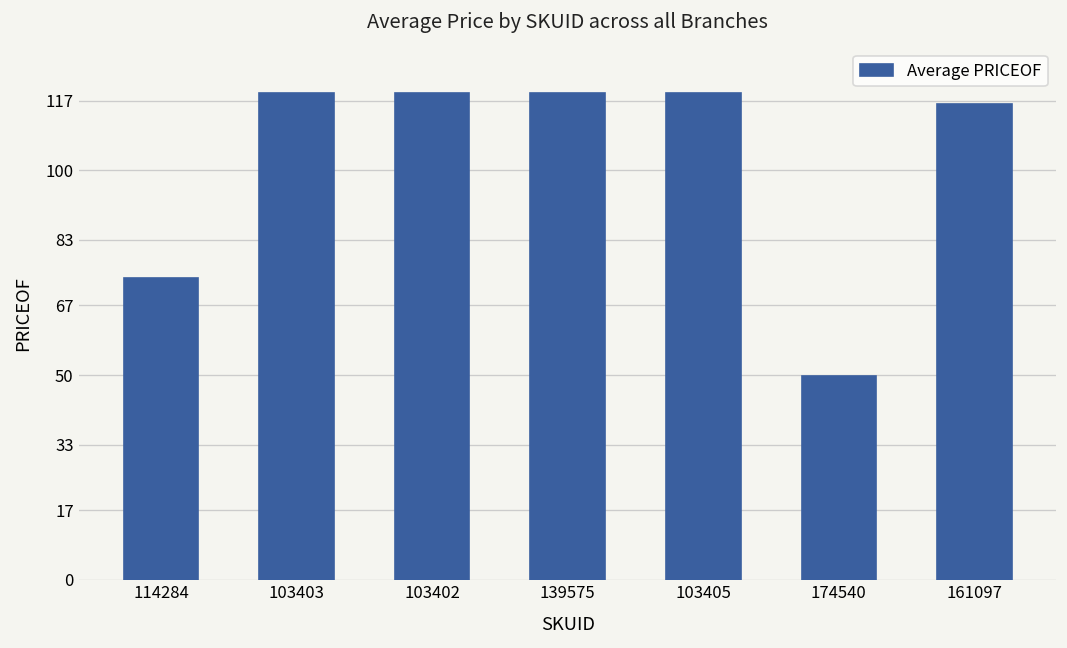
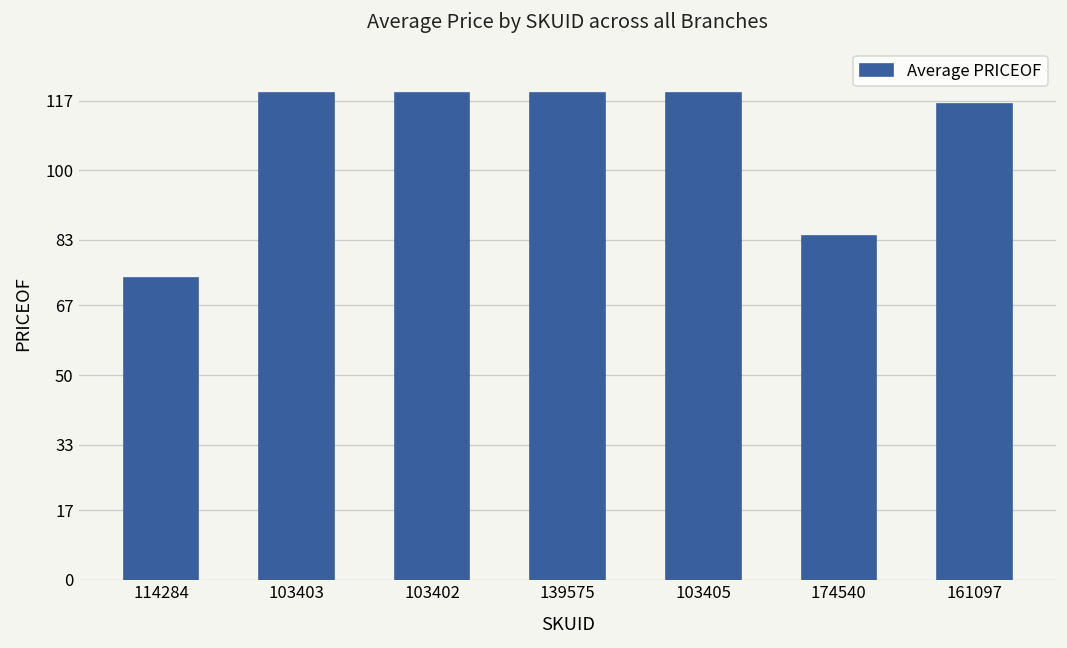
  {
    "114284": 74,
    "103403": 119,
    "103402": 119,
    "139575": 119,
    "103405": 119,
-   "174540": 50,
+   "174540": 84,
    "161097": 116
  }
